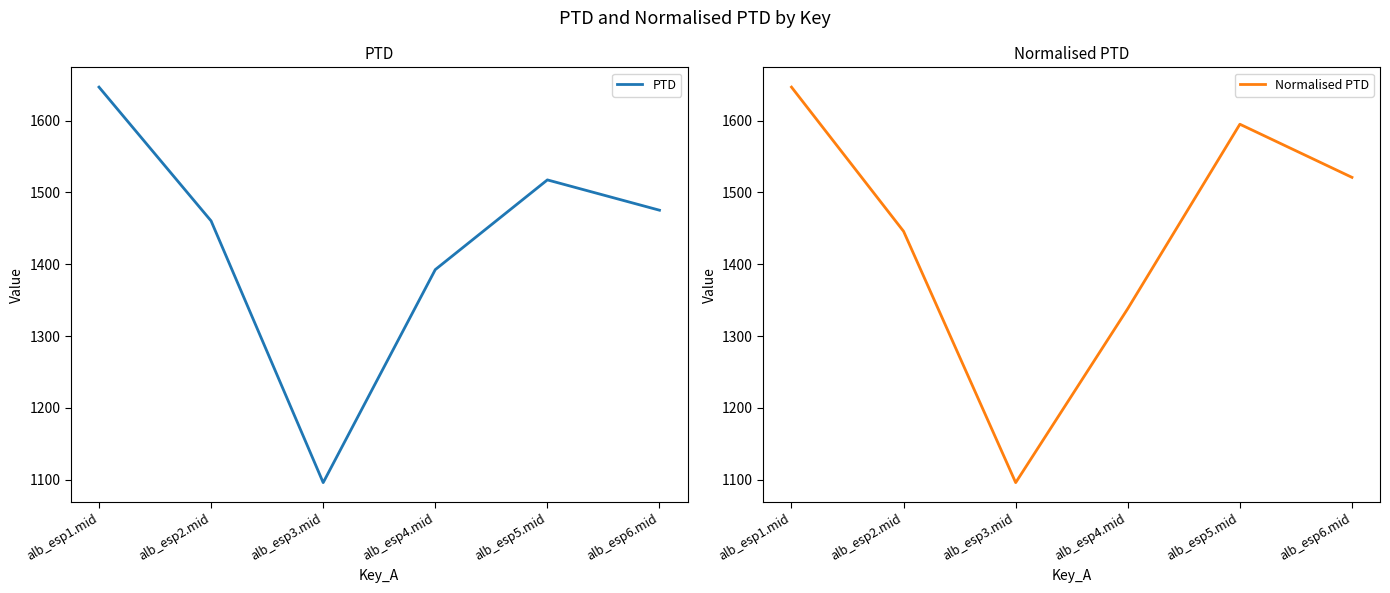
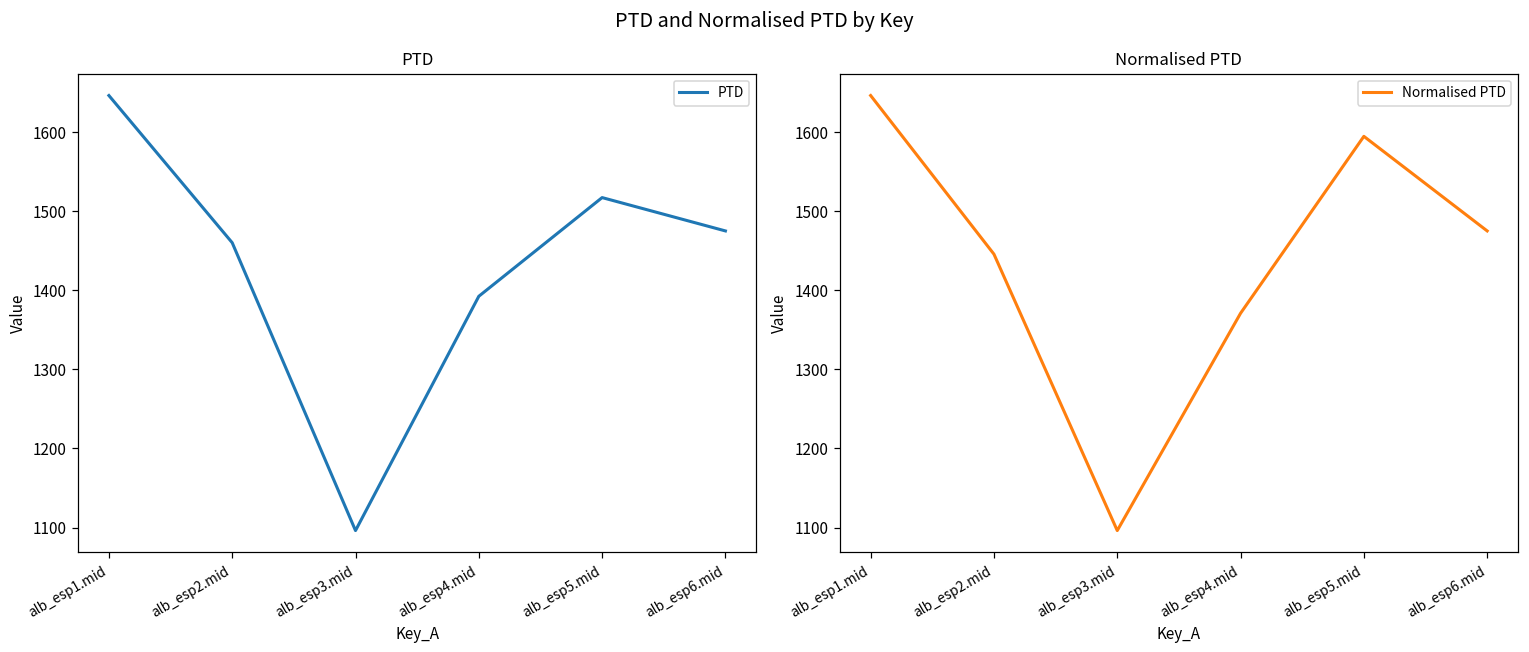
  {
    "PTD": {
      "alb_esp1.mid": 1650,
      "alb_esp2.mid": 1460,
      "alb_esp3.mid": 1100,
      "alb_esp4.mid": 1390,
      "alb_esp5.mid": 1520,
      "alb_esp6.mid": 1480
    },
    "Normalised PTD": {
      "alb_esp1.mid": 1650,
      "alb_esp2.mid": 1450,
      "alb_esp3.mid": 1100,
-     "alb_esp4.mid": 1340,
+     "alb_esp4.mid": 1370,
      "alb_esp5.mid": 1590,
-     "alb_esp6.mid": 1520
+     "alb_esp6.mid": 1480
    }
  }
